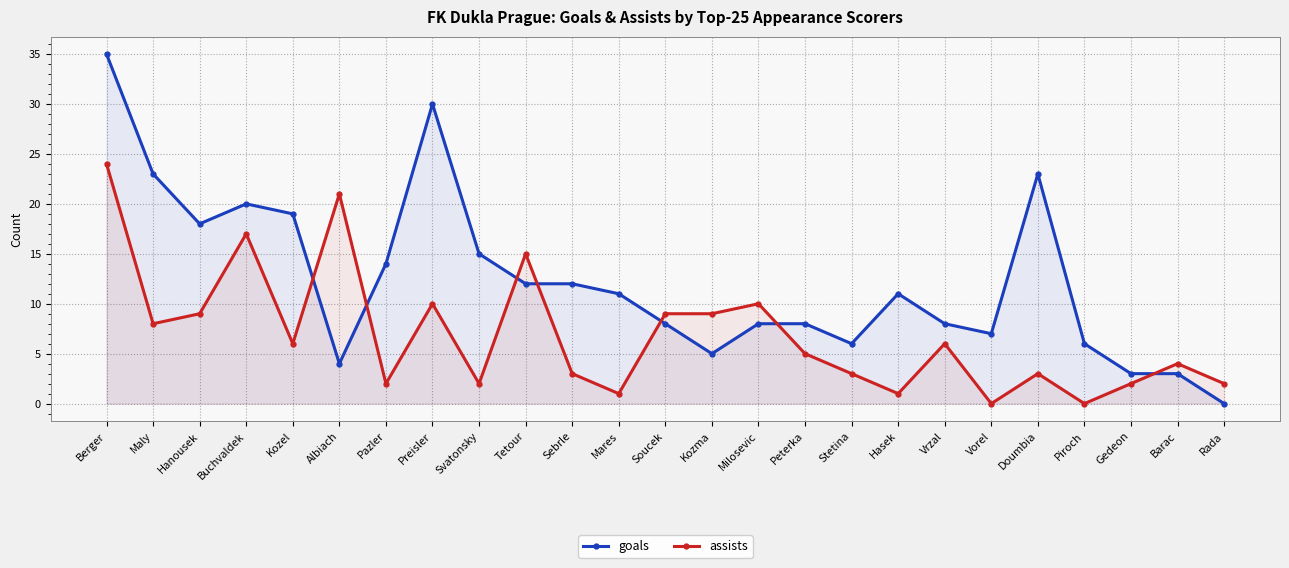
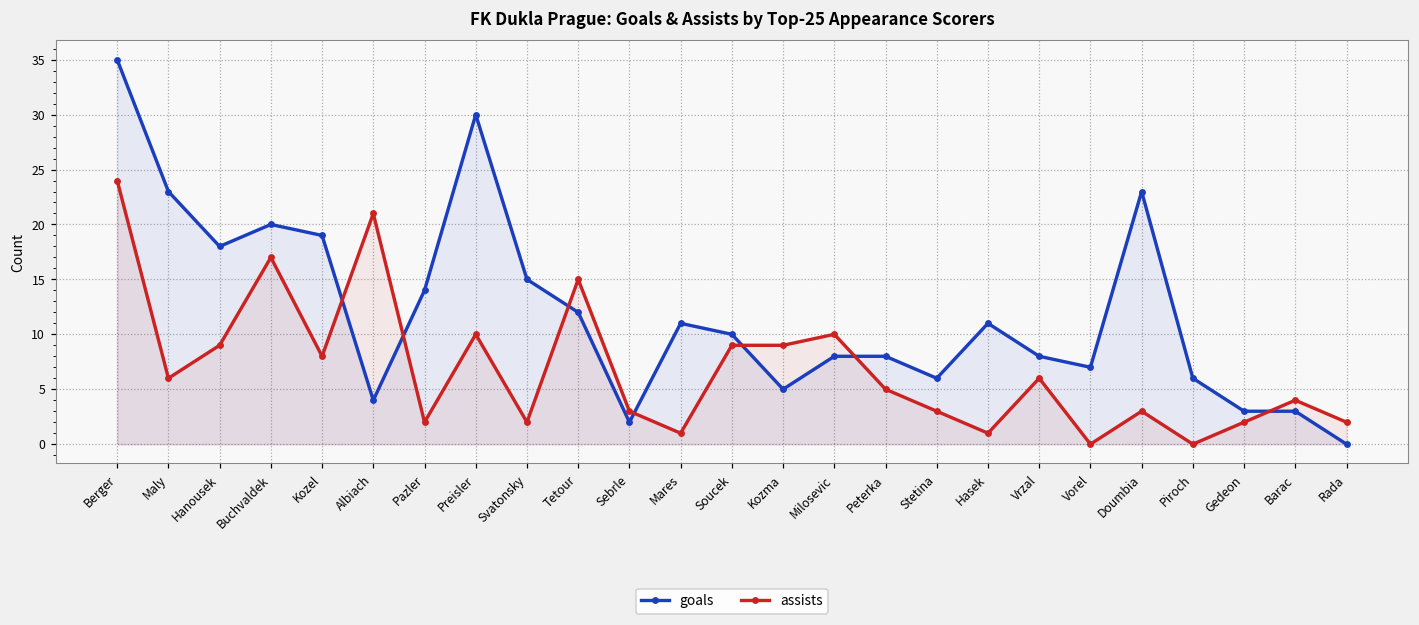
  {
    "goals": {
      "Berger": 35,
      "Maly": 23,
      "Hanousek": 18,
      "Buchvaldek": 20,
      "Kozel": 19,
      "Albiach": 4,
      "Pazler": 14,
      "Preisler": 30,
      "Svatonsky": 15,
      "Tetour": 12,
-     "Sebrle": 12,
+     "Sebrle": 2,
      "Mares": 11,
-     "Soucek": 8,
+     "Soucek": 10,
      "Kozma": 5,
      "Milosevic": 8,
      "Peterka": 8,
      "Stetina": 6,
      "Hasek": 11,
      "Vrzal": 8,
      "Vorel": 7,
      "Doumbia": 23,
      "Piroch": 6,
      "Gedeon": 3,
      "Barac": 3,
      "Rada": 0
    },
    "assists": {
      "Berger": 24,
-     "Maly": 8,
+     "Maly": 6,
      "Hanousek": 9,
      "Buchvaldek": 17,
-     "Kozel": 6,
+     "Kozel": 8,
      "Albiach": 21,
      "Pazler": 2,
      "Preisler": 10,
      "Svatonsky": 2,
      "Tetour": 15,
      "Sebrle": 3,
      "Mares": 1,
      "Soucek": 9,
      "Kozma": 9,
      "Milosevic": 10,
      "Peterka": 5,
      "Stetina": 3,
      "Hasek": 1,
      "Vrzal": 6,
      "Vorel": 0,
      "Doumbia": 3,
      "Piroch": 0,
      "Gedeon": 2,
      "Barac": 4,
      "Rada": 2
    }
  }
